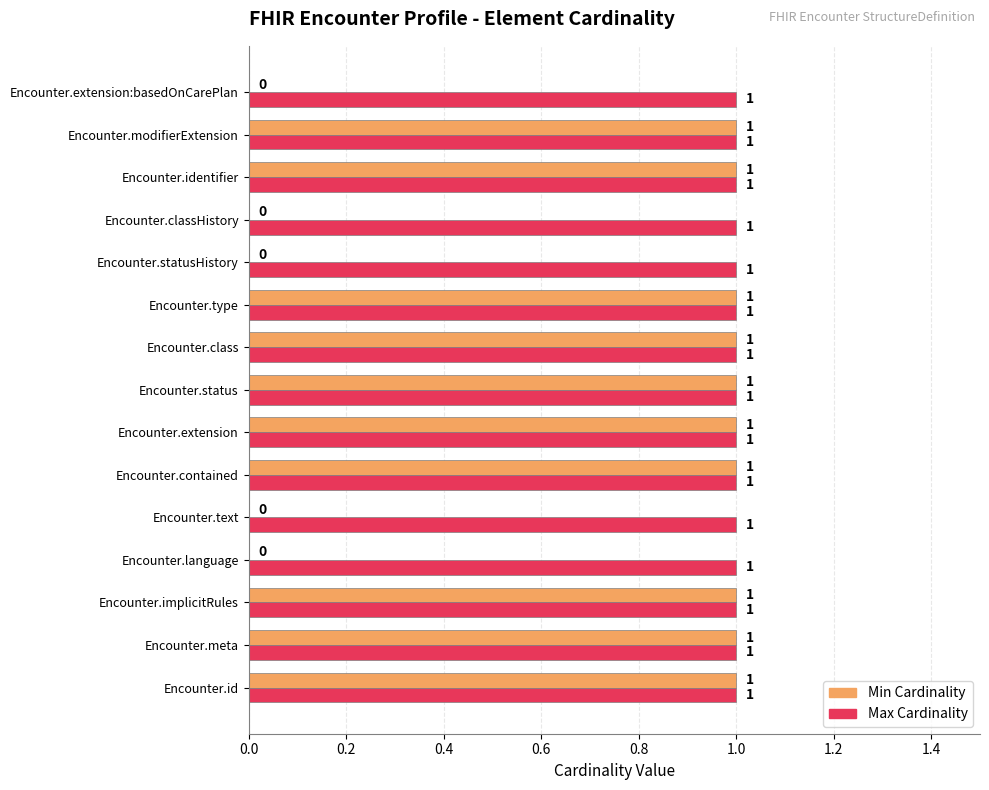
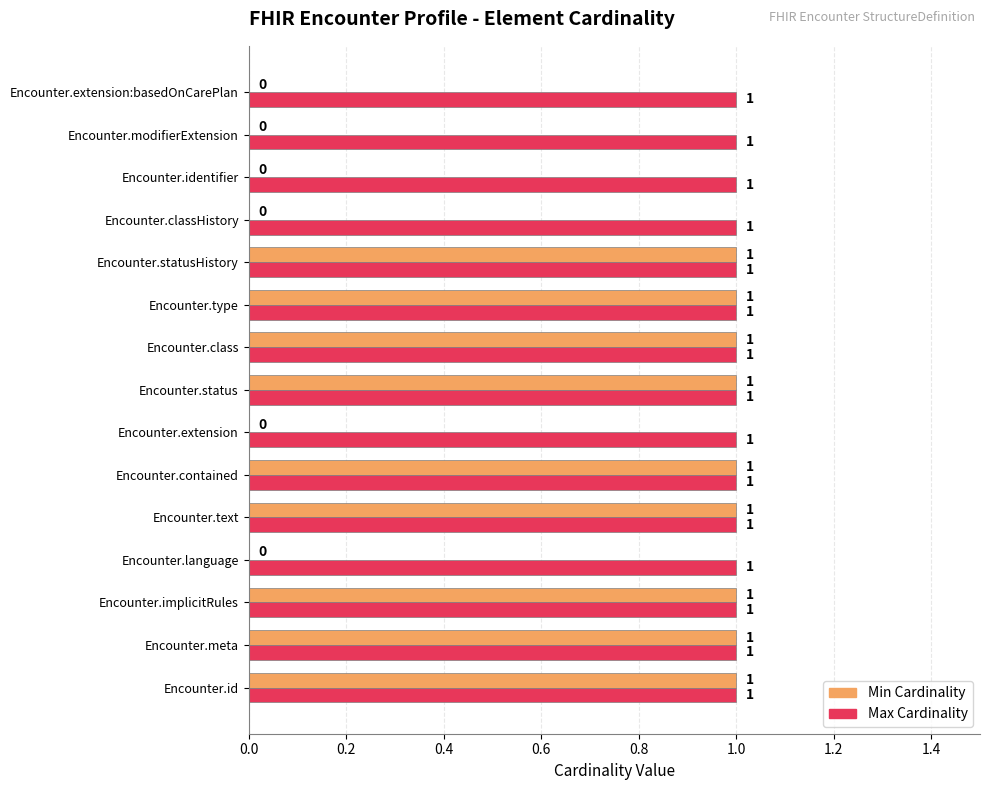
  {
    "Min Cardinality": {
      "Encounter.extension:basedOnCarePlan": 0,
-     "Encounter.modifierExtension": 1,
-     "Encounter.identifier": 1,
+     "Encounter.modifierExtension": 0,
+     "Encounter.identifier": 0,
      "Encounter.classHistory": 0,
-     "Encounter.statusHistory": 0,
+     "Encounter.statusHistory": 1,
      "Encounter.type": 1,
      "Encounter.class": 1,
      "Encounter.status": 1,
-     "Encounter.extension": 1,
+     "Encounter.extension": 0,
      "Encounter.contained": 1,
-     "Encounter.text": 0,
+     "Encounter.text": 1,
      "Encounter.language": 0,
      "Encounter.implicitRules": 1,
      "Encounter.meta": 1,
      "Encounter.id": 1
    },
    "Max Cardinality": {
      "Encounter.extension:basedOnCarePlan": 1,
      "Encounter.modifierExtension": 1,
      "Encounter.identifier": 1,
      "Encounter.classHistory": 1,
      "Encounter.statusHistory": 1,
      "Encounter.type": 1,
      "Encounter.class": 1,
      "Encounter.status": 1,
      "Encounter.extension": 1,
      "Encounter.contained": 1,
      "Encounter.text": 1,
      "Encounter.language": 1,
      "Encounter.implicitRules": 1,
      "Encounter.meta": 1,
      "Encounter.id": 1
    }
  }
